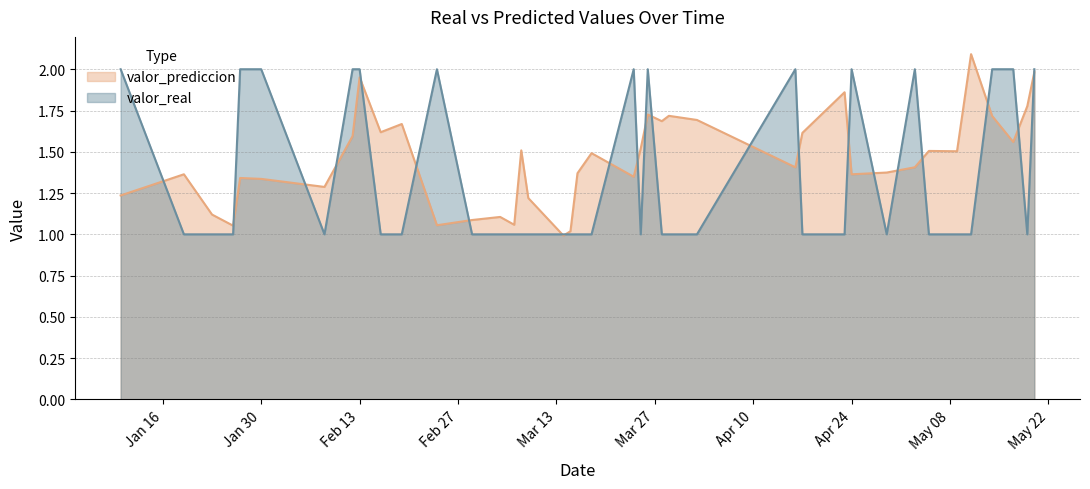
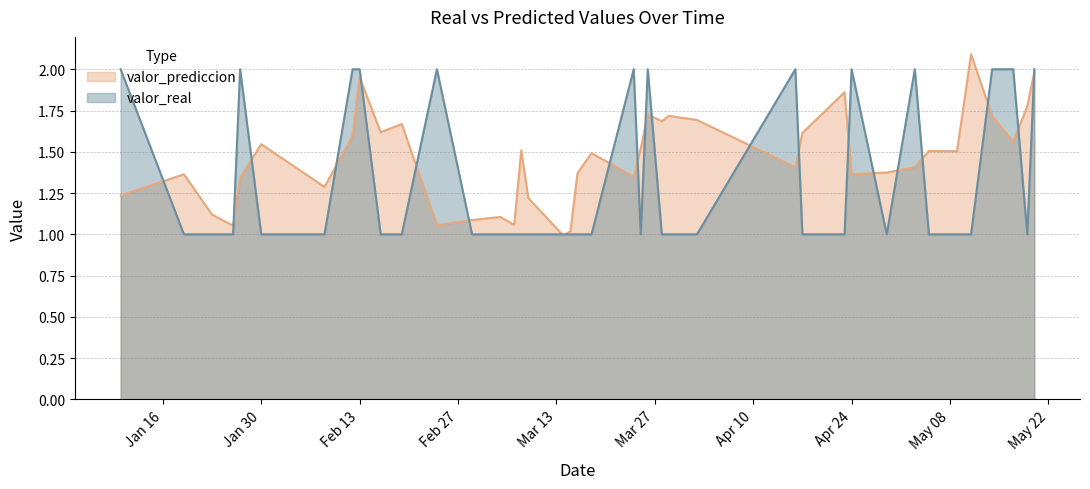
  {
    "valor_prediccion": {
-     "Jan 30": 1.34,
+     "Jan 30": 1.55,
      "Feb 13": 1.95,
      "Apr 24": 1.36
    },
    "valor_real": {
-     "Jan 30": 2,
+     "Jan 30": 1,
      "Feb 13": 2,
      "Apr 24": 2
    }
  }
